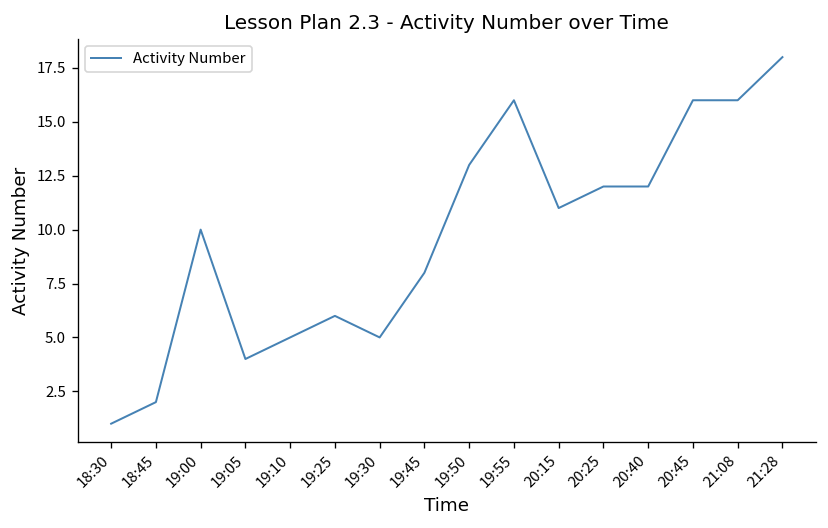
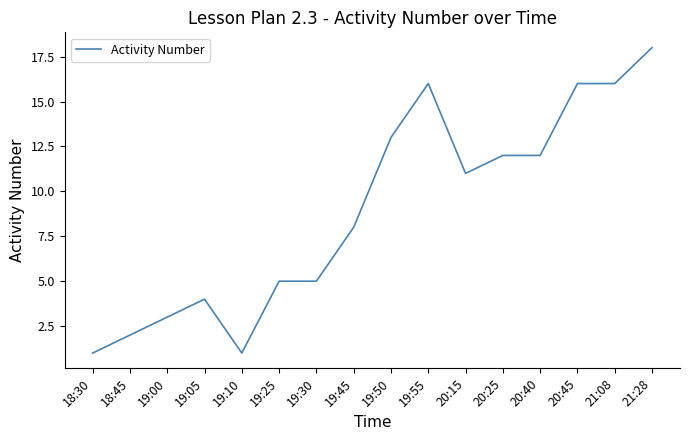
  {
    "18:30": 1,
    "18:45": 2,
-   "19:00": 10,
+   "19:00": 3,
    "19:05": 4,
-   "19:10": 5,
-   "19:25": 6,
+   "19:10": 1,
+   "19:25": 5,
    "19:30": 5,
    "19:45": 8,
    "19:50": 13,
    "19:55": 16,
    "20:15": 11,
    "20:25": 12,
    "20:40": 12,
    "20:45": 16,
    "21:08": 16,
    "21:28": 18
  }
